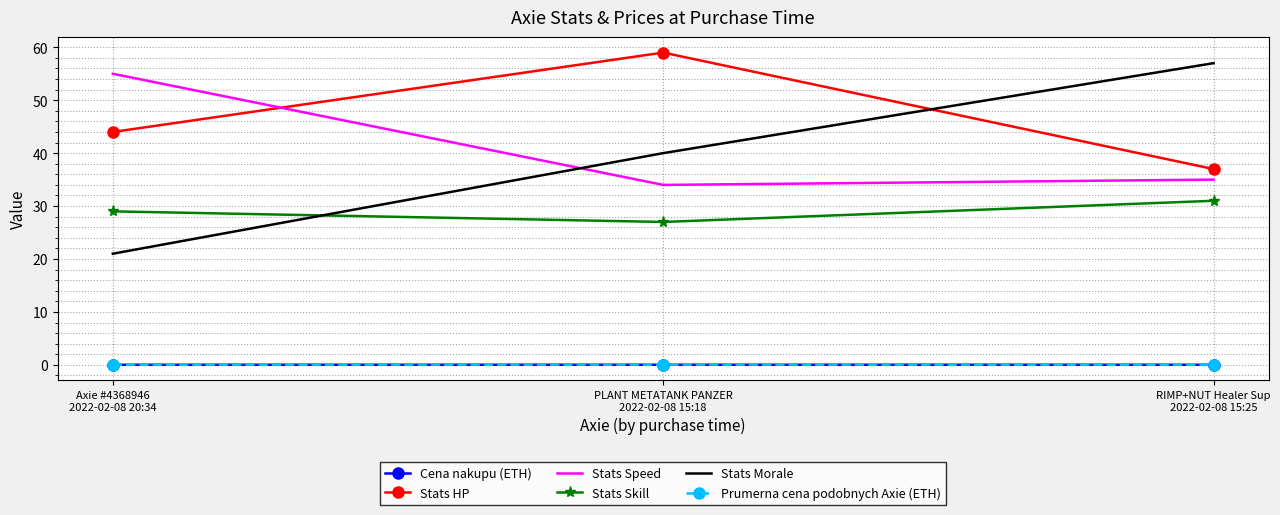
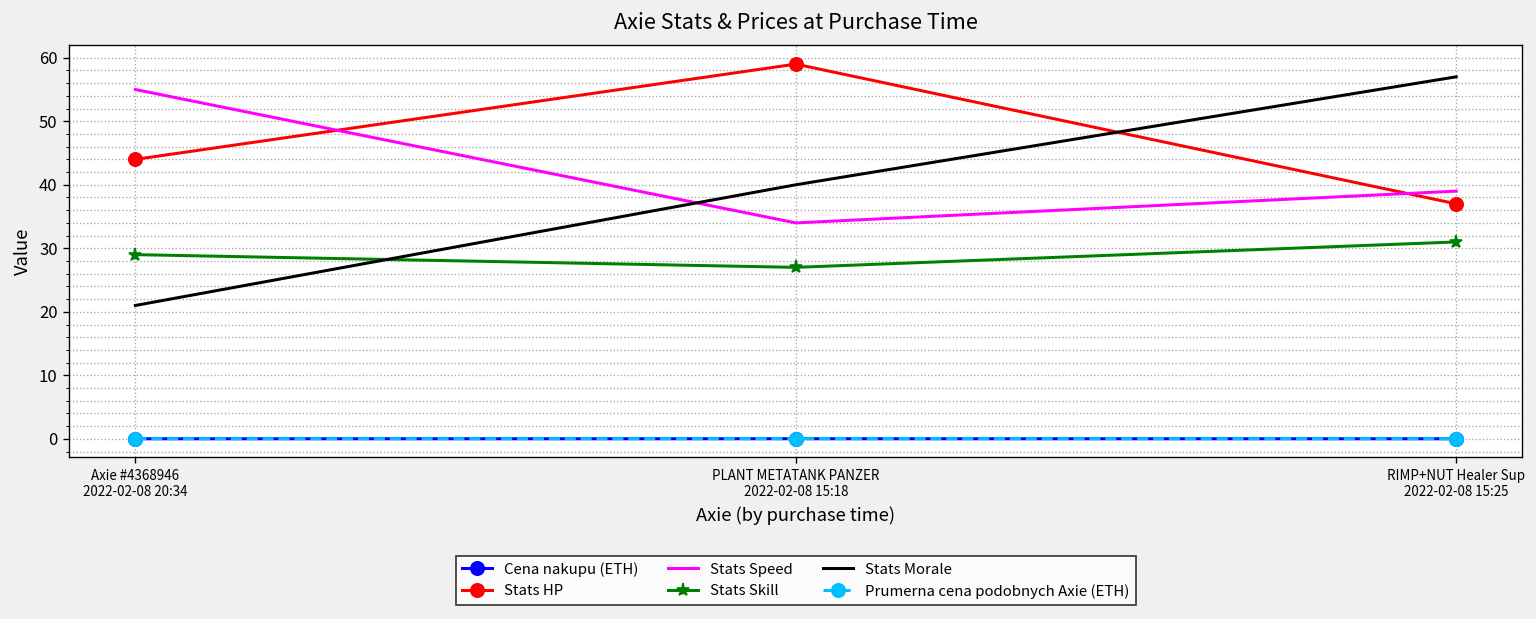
  {
    "Prumerna cena podobnych Axie (ETH)": {
      "Axie #4368946 2022-02-08 20:34": 0,
      "PLANT METATANK PANZER 2022-02-08 15:18": 0,
      "RIMP+NUT Healer Sup 2022-02-08 15:25": 0
    },
    "Stats HP": {
      "Axie #4368946 2022-02-08 20:34": 44,
      "PLANT METATANK PANZER 2022-02-08 15:18": 59,
      "RIMP+NUT Healer Sup 2022-02-08 15:25": 37
    },
    "Stats Speed": {
      "Axie #4368946 2022-02-08 20:34": 55,
      "PLANT METATANK PANZER 2022-02-08 15:18": 34,
-     "RIMP+NUT Healer Sup 2022-02-08 15:25": 35
+     "RIMP+NUT Healer Sup 2022-02-08 15:25": 39
    },
    "Stats Skill": {
      "Axie #4368946 2022-02-08 20:34": 29,
      "PLANT METATANK PANZER 2022-02-08 15:18": 27,
      "RIMP+NUT Healer Sup 2022-02-08 15:25": 31
    },
    "Stats Morale": {
      "Axie #4368946 2022-02-08 20:34": 21,
      "PLANT METATANK PANZER 2022-02-08 15:18": 40,
      "RIMP+NUT Healer Sup 2022-02-08 15:25": 57
    }
  }
